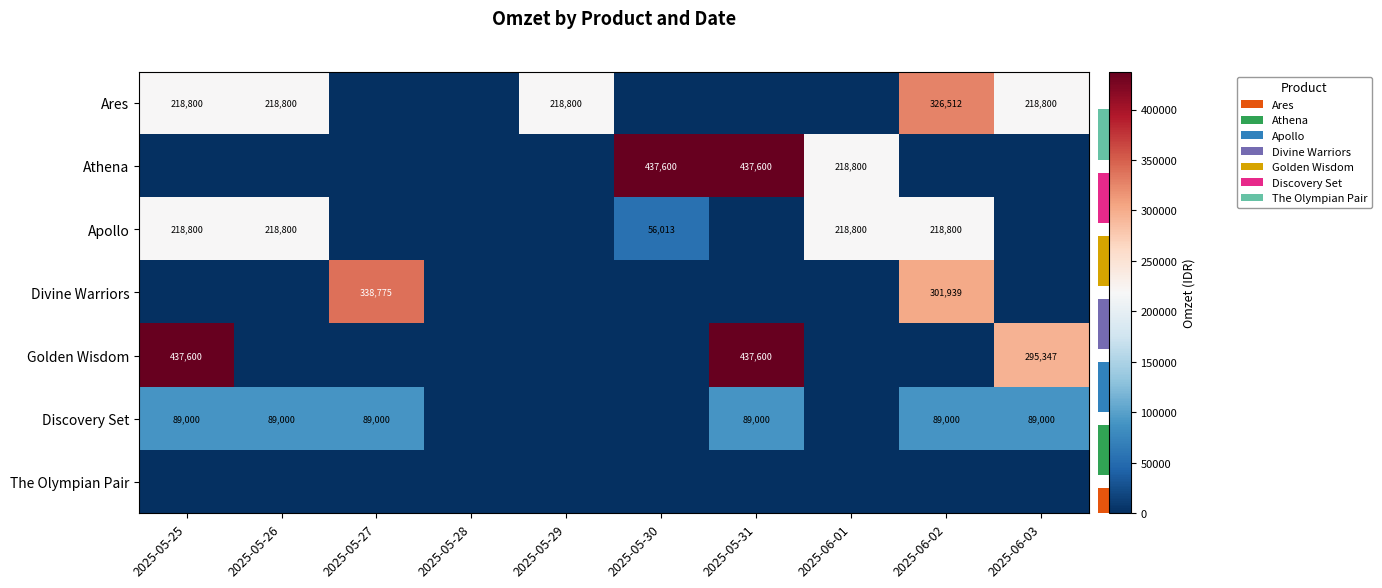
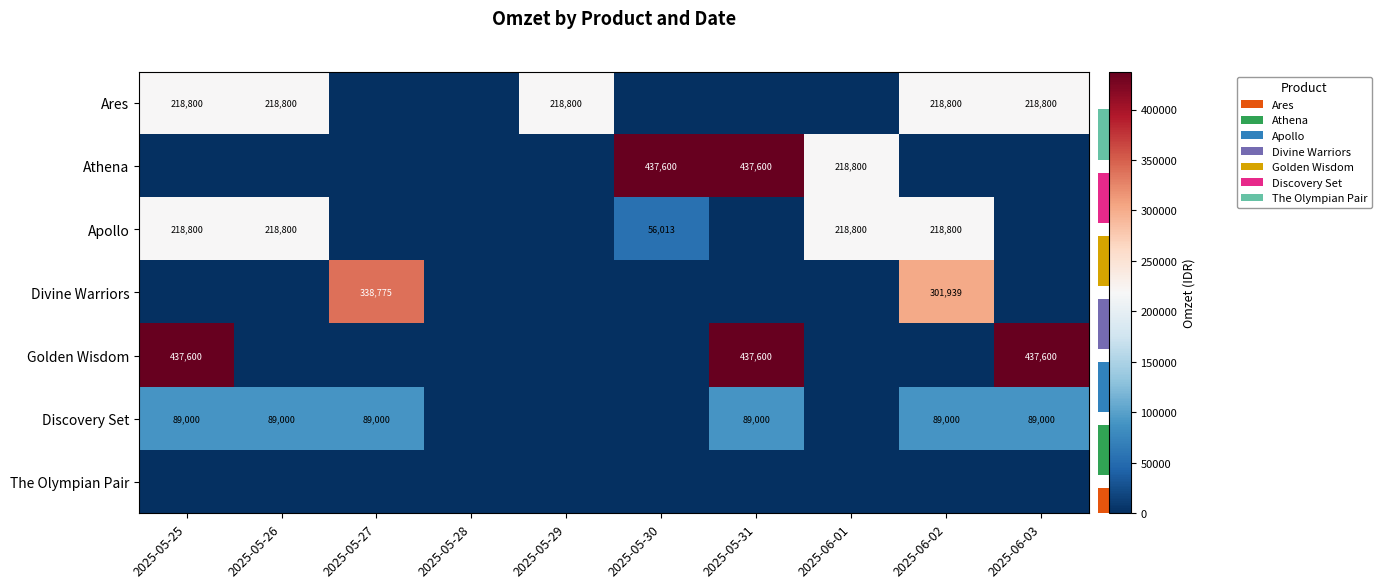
  {
    "Ares": {
      "2025-05-25": "218,800",
      "2025-05-26": "218,800",
      "2025-05-29": "218,800",
-     "2025-06-02": "326,512",
+     "2025-06-02": "218,800",
      "2025-06-03": "218,800"
    },
    "Athena": {
      "2025-05-30": "437,600",
      "2025-05-31": "437,600",
      "2025-06-01": "218,800"
    },
    "Apollo": {
      "2025-05-25": "218,800",
      "2025-05-26": "218,800",
      "2025-05-30": "56,013",
      "2025-06-01": "218,800",
      "2025-06-02": "218,800"
    },
    "Divine Warriors": {
      "2025-05-27": "338,775",
      "2025-06-02": "301,939"
    },
    "Golden Wisdom": {
      "2025-05-25": "437,600",
      "2025-05-31": "437,600",
-     "2025-06-03": "295,347"
+     "2025-06-03": "437,600"
    },
    "Discovery Set": {
      "2025-05-25": "89,000",
      "2025-05-26": "89,000",
      "2025-05-27": "89,000",
      "2025-05-31": "89,000",
      "2025-06-02": "89,000",
      "2025-06-03": "89,000"
    }
  }
